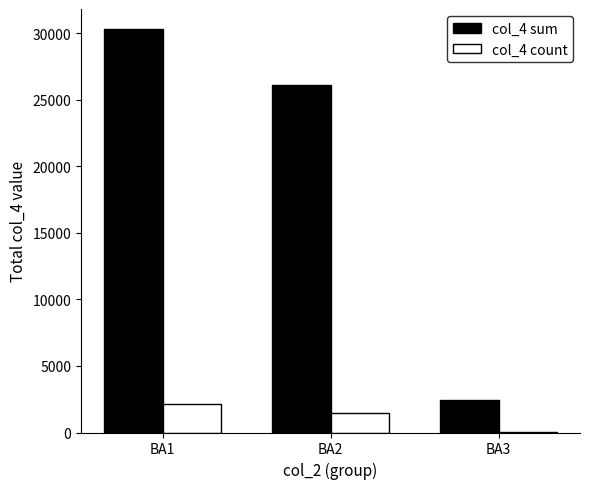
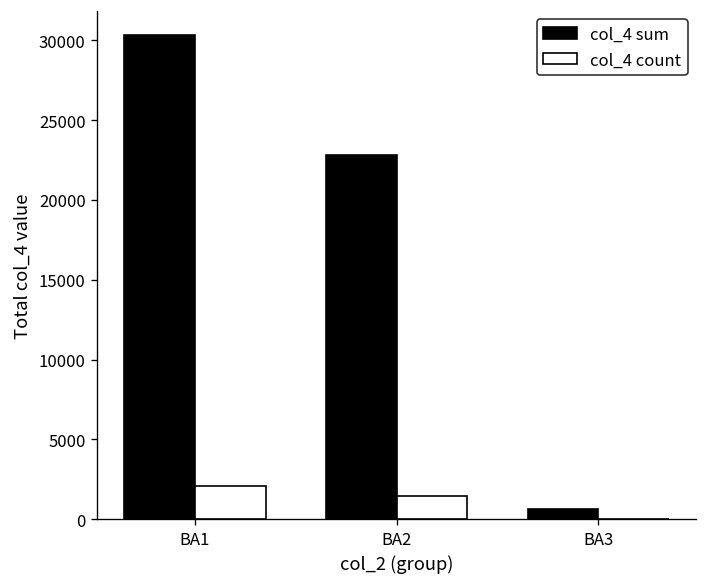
  {
    "col_4 sum": {
      "BA1": 30300,
-     "BA2": 26100,
-     "BA3": 2500
+     "BA2": 22800,
+     "BA3": 600
    },
    "col_4 count": {
      "BA1": 2100,
      "BA2": 1500
    }
  }
